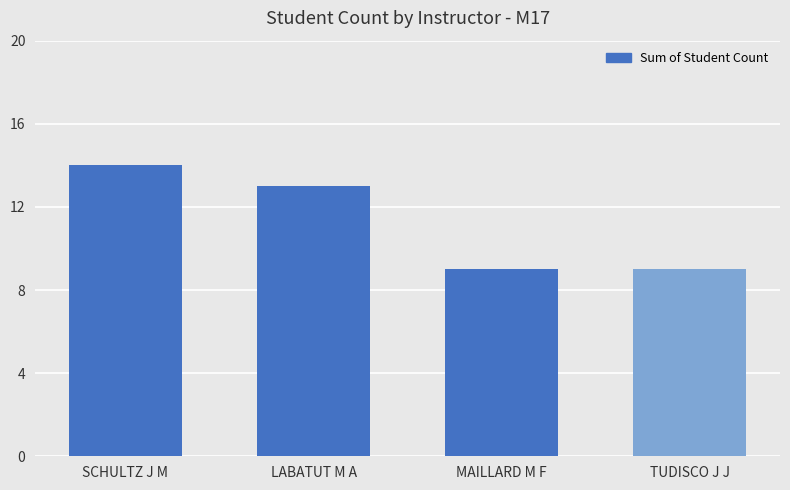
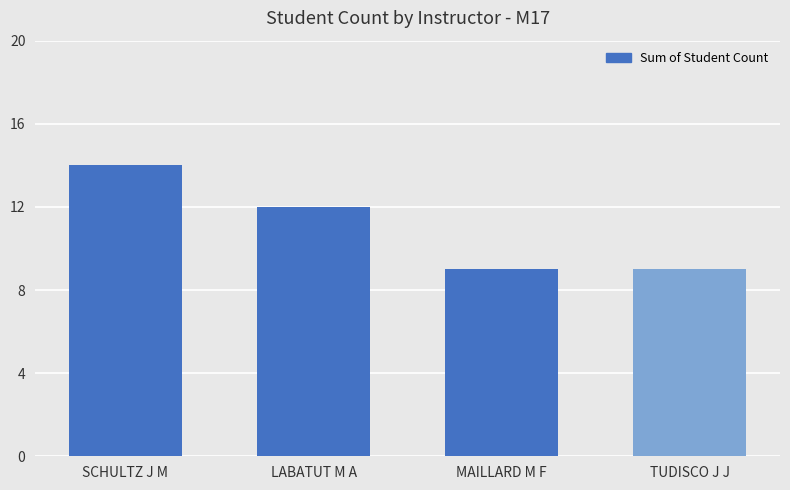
  {
    "SCHULTZ J M": 14,
-   "LABATUT M A": 13,
+   "LABATUT M A": 12,
    "MAILLARD M F": 9,
    "TUDISCO J J": 9
  }
